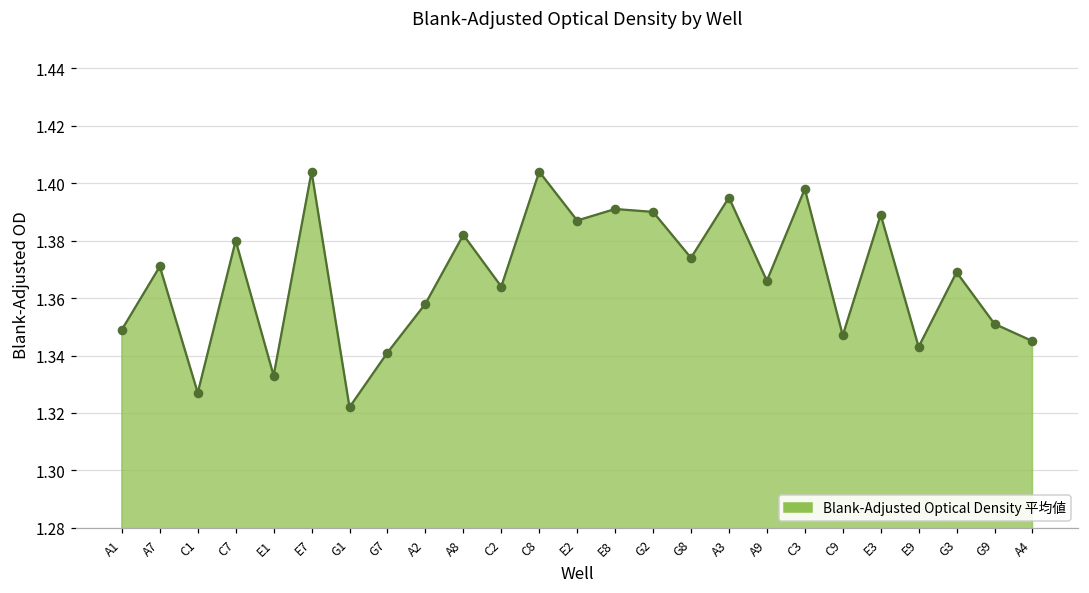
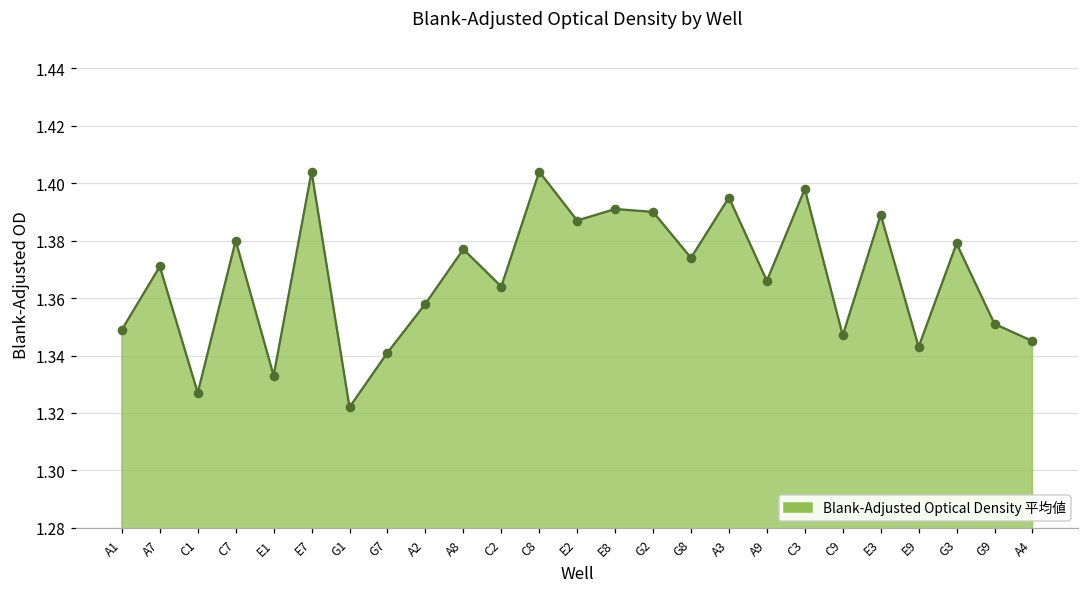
  {
    "A1": 1.349,
    "A7": 1.371,
    "C1": 1.327,
    "C7": 1.380,
    "E1": 1.333,
    "E7": 1.404,
    "G1": 1.322,
    "G7": 1.341,
    "A2": 1.358,
-   "A8": 1.382,
+   "A8": 1.377,
    "C2": 1.364,
    "C8": 1.404,
    "E2": 1.387,
    "E8": 1.391,
    "G2": 1.390,
    "G8": 1.374,
    "A3": 1.395,
    "A9": 1.366,
    "C3": 1.398,
    "C9": 1.347,
    "E3": 1.389,
    "E9": 1.343,
-   "G3": 1.369,
+   "G3": 1.379,
    "G9": 1.351,
    "A4": 1.345
  }
